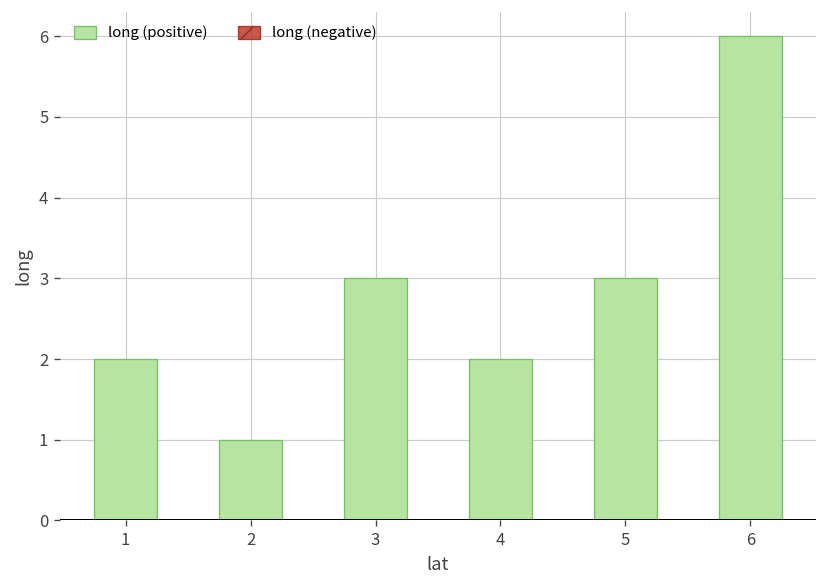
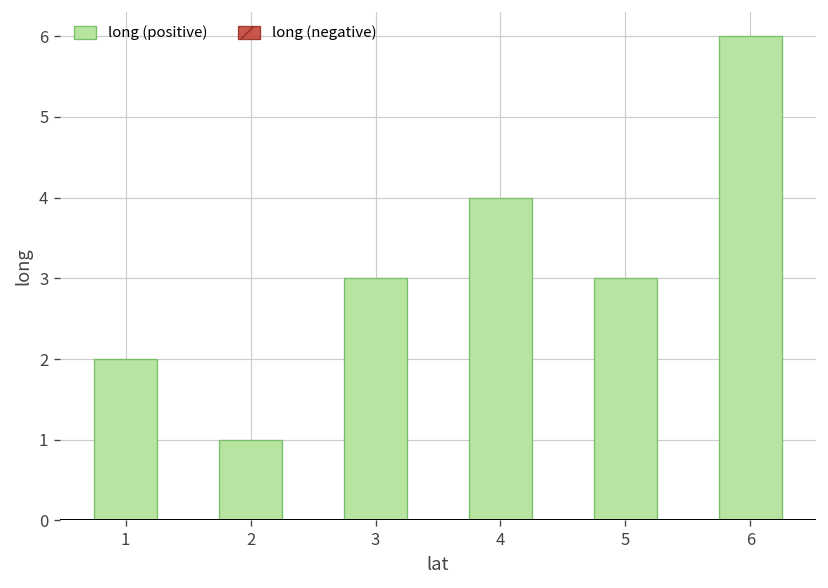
  {
    "long (positive)": {
      "1": 2,
      "2": 1,
      "3": 3,
-     "4": 2,
+     "4": 4,
      "5": 3,
      "6": 6
    },
    "long (negative)": {
      "1": 0,
      "2": 0,
      "3": 0,
      "4": 0,
      "5": 0,
      "6": 0
    }
  }
